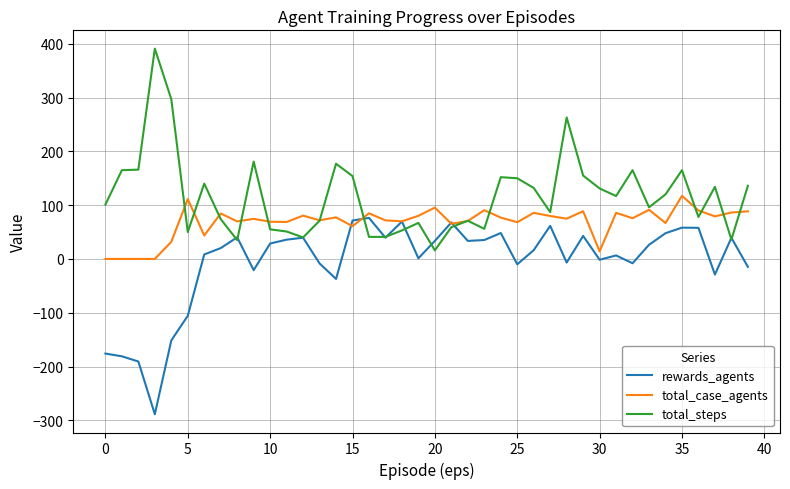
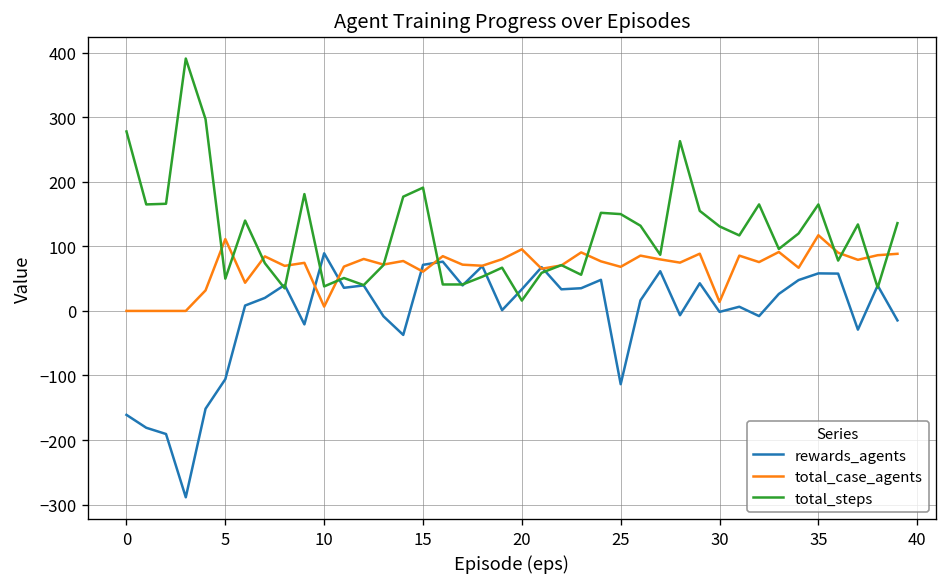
  {
    "rewards_agents": {
-     "0": -180,
+     "0": -160,
      "5": -110,
-     "10": 30,
+     "10": 90,
      "15": 70,
      "20": 30,
-     "25": -10,
+     "25": -110,
      "30": 0,
      "35": 60
    },
    "total_case_agents": {
      "0": 0,
      "5": 110,
-     "10": 70,
+     "10": 10,
      "15": 60,
      "20": 100,
      "25": 70,
      "30": 10,
      "35": 120
    },
    "total_steps": {
-     "0": 100,
+     "0": 280,
      "5": 50,
-     "10": 60,
-     "15": 150,
+     "10": 40,
+     "15": 190,
      "20": 20,
      "25": 150,
      "30": 130,
      "35": 170
    }
  }
